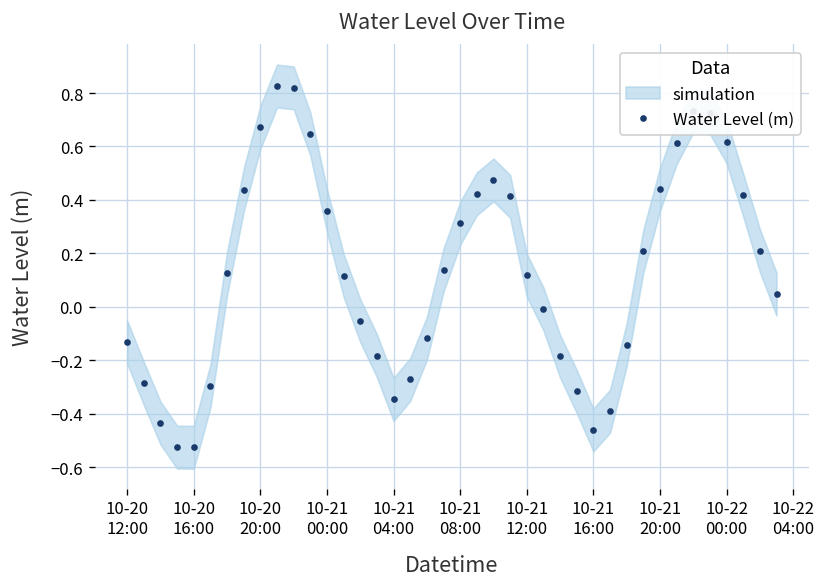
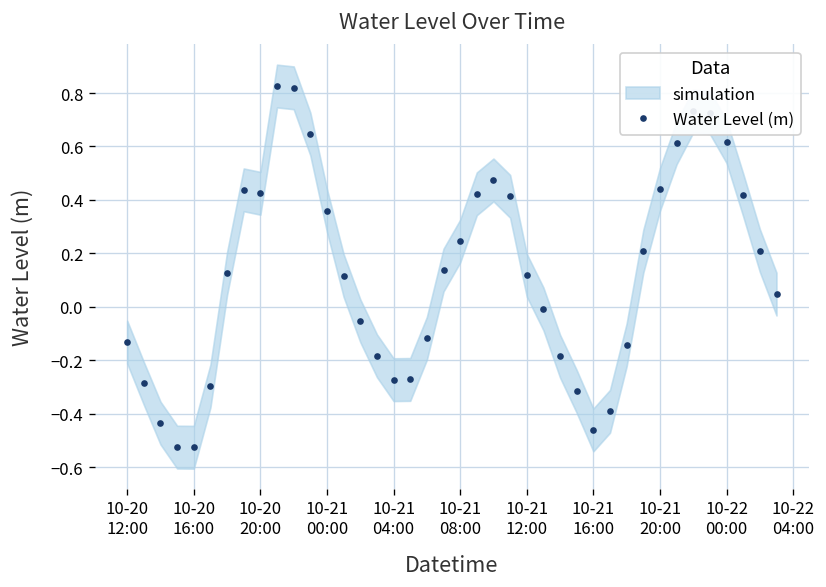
  {
    "Water Level (m)": {
      "10-20 12:00": -0.13,
      "10-20 16:00": -0.53,
-     "10-20 20:00": 0.67,
+     "10-20 20:00": 0.42,
      "10-21 00:00": 0.36,
-     "10-21 04:00": -0.35,
-     "10-21 08:00": 0.31,
+     "10-21 04:00": -0.27,
+     "10-21 08:00": 0.25,
      "10-21 12:00": 0.12,
      "10-21 16:00": -0.46,
      "10-21 20:00": 0.44,
      "10-22 00:00": 0.62
    }
  }
